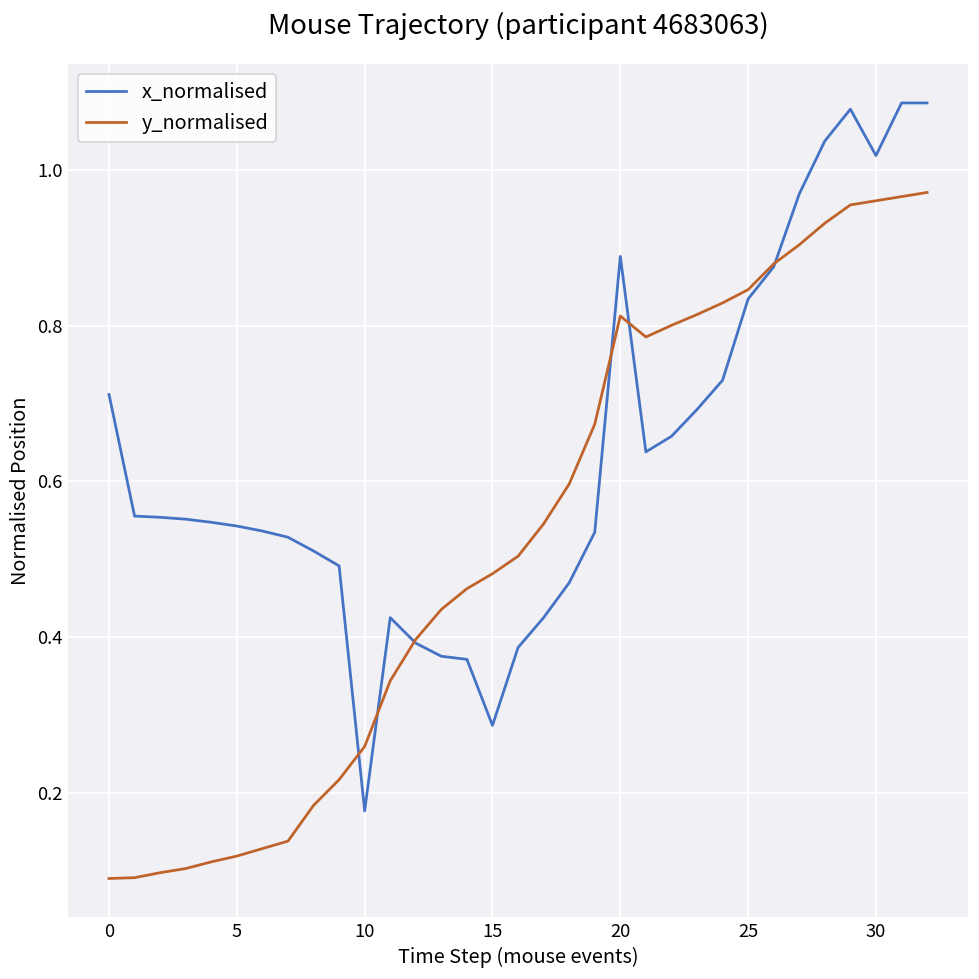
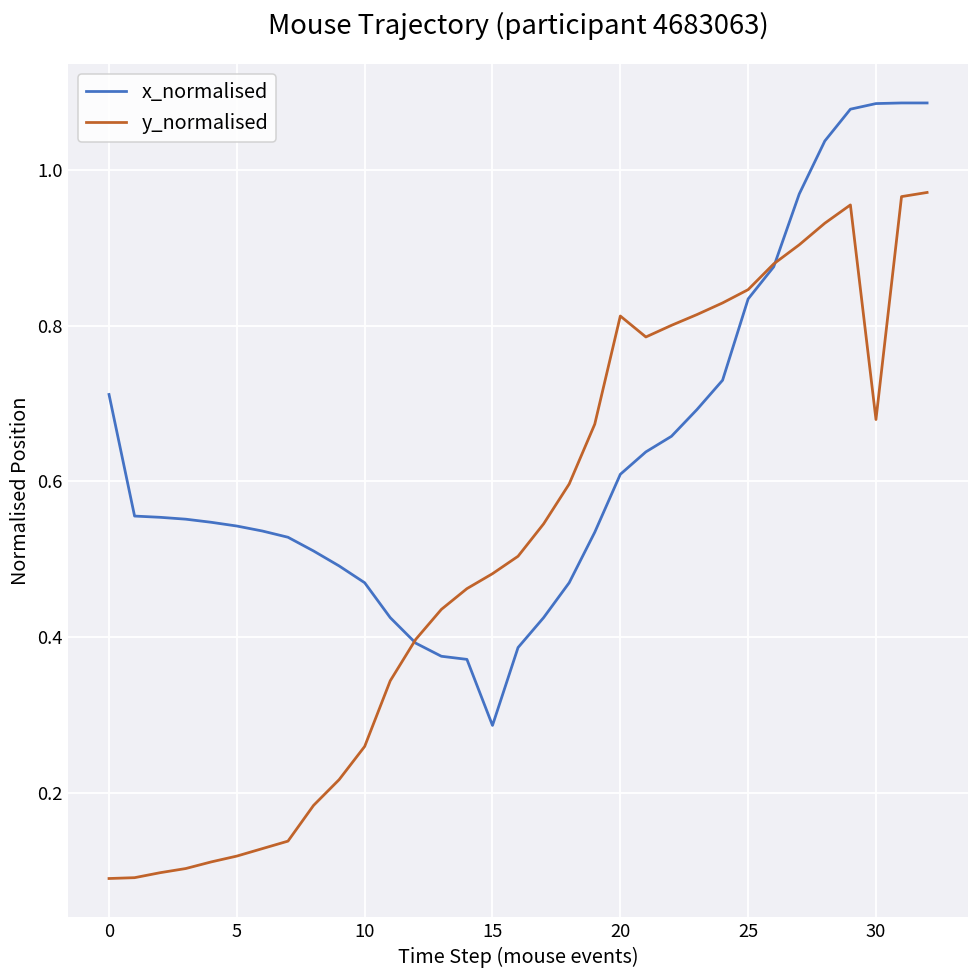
  {
    "x_normalised": {
      "0": 0.71,
      "5": 0.54,
-     "10": 0.18,
+     "10": 0.47,
      "15": 0.29,
-     "20": 0.89,
+     "20": 0.61,
      "25": 0.83,
-     "30": 1.02
+     "30": 1.09
    },
    "y_normalised": {
      "0": 0.09,
      "5": 0.12,
      "10": 0.26,
      "15": 0.48,
      "20": 0.81,
      "25": 0.85,
-     "30": 0.96
+     "30": 0.68
    }
  }
